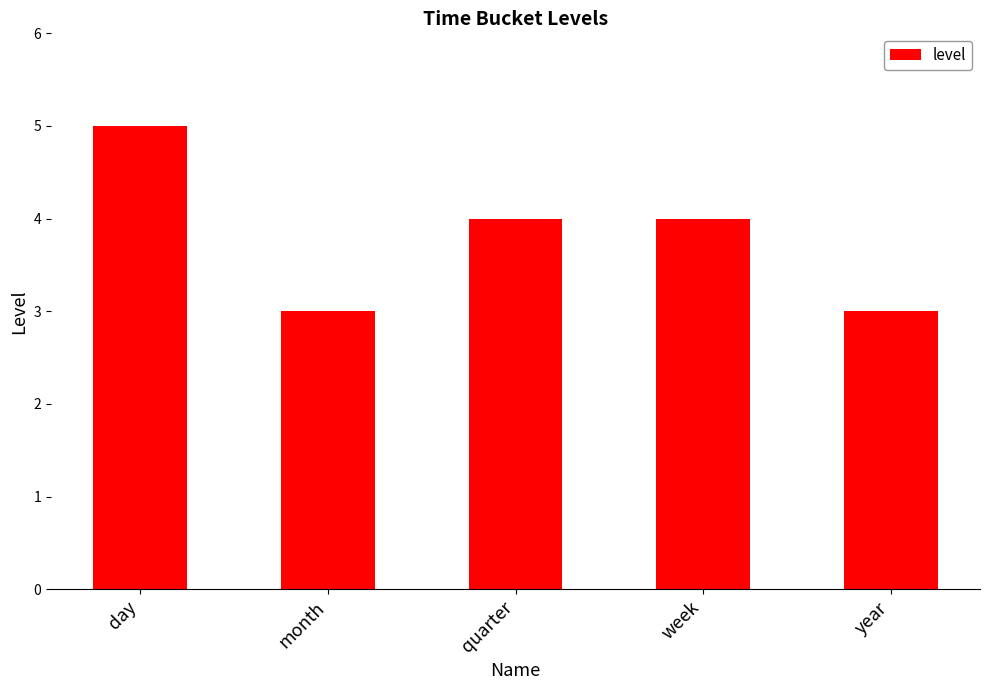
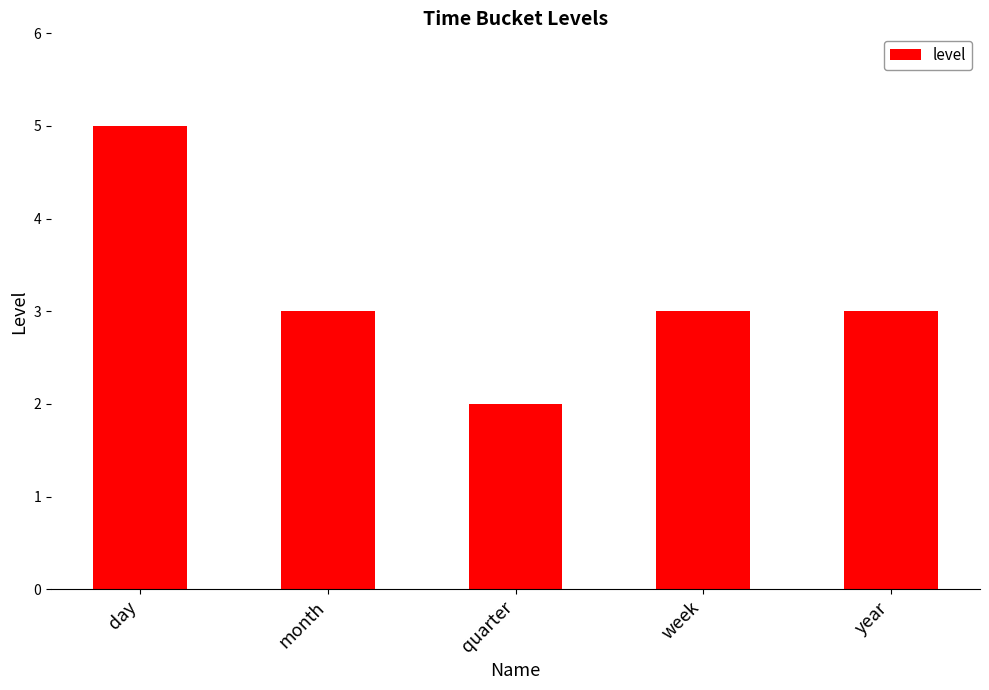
  {
    "day": 5,
    "month": 3,
-   "quarter": 4,
-   "week": 4,
+   "quarter": 2,
+   "week": 3,
    "year": 3
  }
